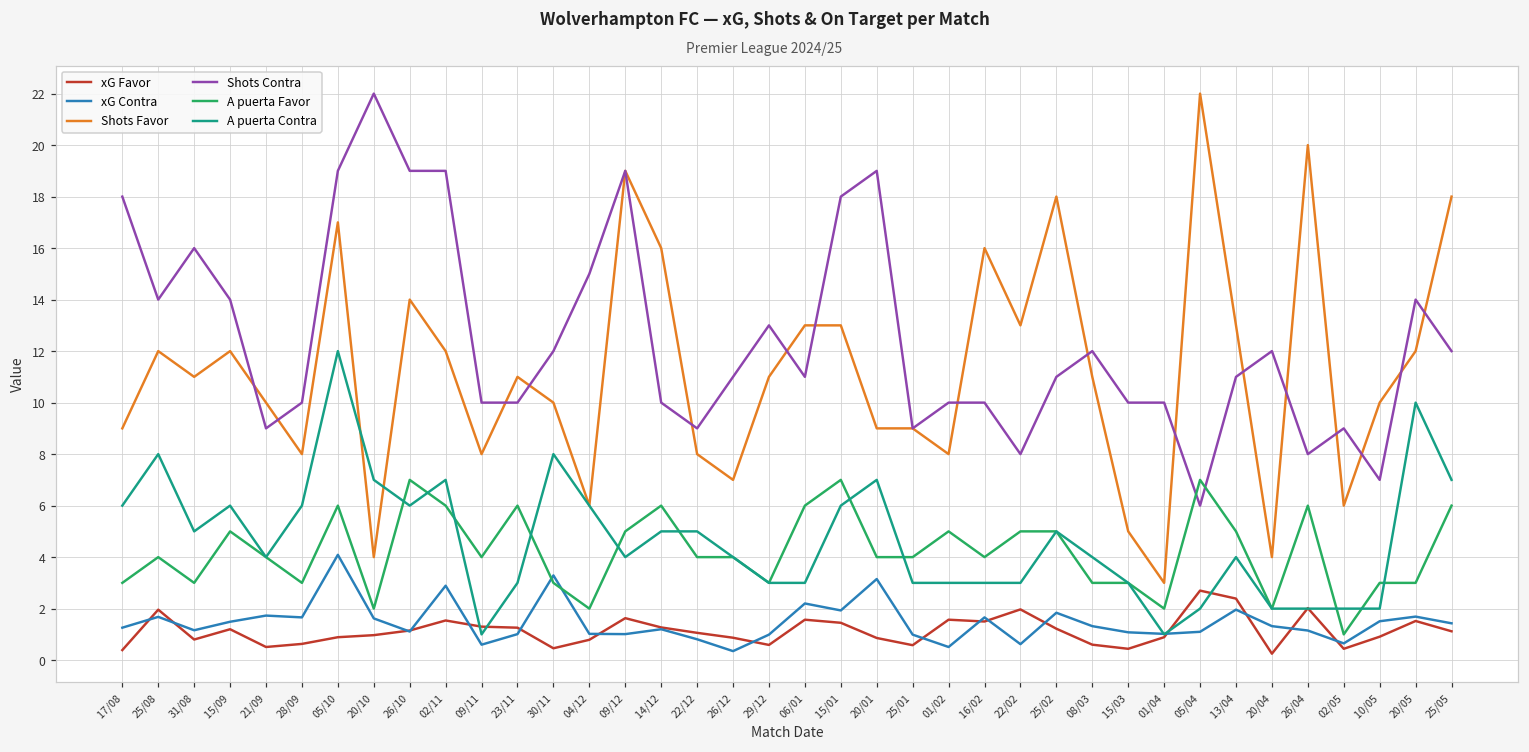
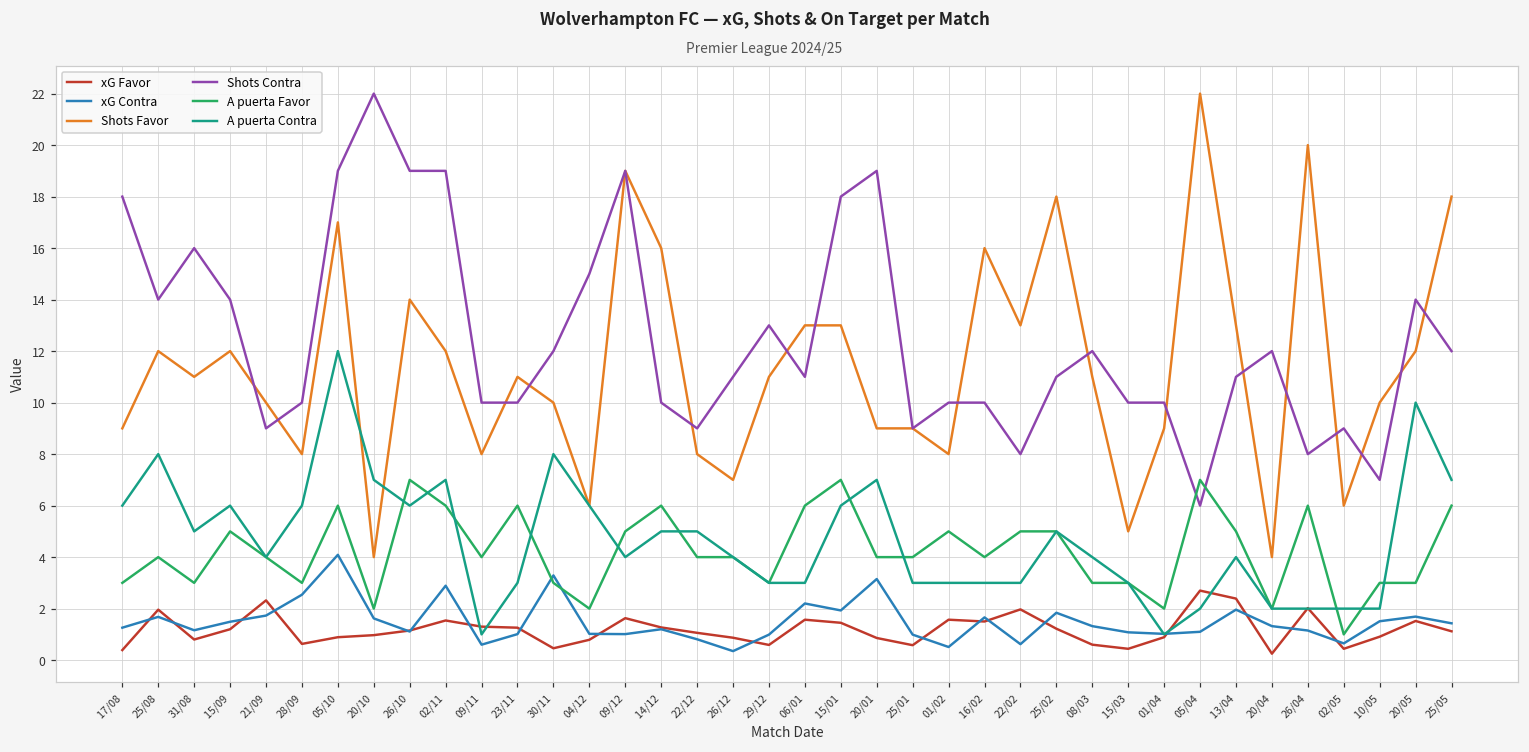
  {
    "xG Favor": {
      "17/08": 0.4,
      "25/08": 2.0,
      "31/08": 0.8,
      "15/09": 1.2,
-     "21/09": 0.5,
+     "21/09": 2.3,
      "28/09": 0.6,
      "05/10": 0.9,
      "20/10": 1.0,
      "02/11": 1.5,
      "09/11": 1.3,
      "23/11": 1.3,
      "30/11": 0.5,
      "04/12": 0.8,
      "09/12": 1.6,
      "22/12": 1.1,
      "26/12": 0.9,
      "29/12": 0.6,
      "06/01": 1.6,
      "15/01": 1.5,
      "20/01": 0.9,
      "25/01": 0.6,
      "01/02": 1.6,
      "16/02": 1.5,
      "22/02": 2.0,
      "25/02": 1.2,
      "08/03": 0.6,
      "15/03": 0.4,
      "05/04": 2.7,
      "13/04": 2.4,
      "20/04": 0.3,
      "02/05": 0.4,
      "10/05": 0.9,
      "20/05": 1.5,
      "25/05": 1.1
    },
    "xG Contra": {
      "17/08": 1.3,
      "25/08": 1.7,
      "31/08": 1.2,
      "15/09": 1.5,
      "21/09": 1.7,
-     "28/09": 1.7,
+     "28/09": 2.5,
      "05/10": 4.1,
      "20/10": 1.6,
      "02/11": 2.9,
      "09/11": 0.6,
      "23/11": 1.0,
      "30/11": 3.3,
      "04/12": 1.0,
      "09/12": 1.0,
      "22/12": 0.8,
      "26/12": 0.4,
      "29/12": 1.0,
      "06/01": 2.2,
      "15/01": 1.9,
      "20/01": 3.2,
      "25/01": 1.0,
      "01/02": 0.5,
      "16/02": 1.7,
      "22/02": 0.6,
      "25/02": 1.8,
      "08/03": 1.3,
      "15/03": 1.1,
      "05/04": 1.1,
      "13/04": 2.0,
      "20/04": 1.3,
      "26/04": 1.2,
      "02/05": 0.7,
      "10/05": 1.5,
      "20/05": 1.7,
      "25/05": 1.4
    },
    "Shots Favor": {
      "17/08": 9,
      "25/08": 12,
      "31/08": 11,
      "15/09": 12,
      "21/09": 10,
      "28/09": 8,
      "05/10": 17,
      "20/10": 4,
      "26/10": 14,
      "02/11": 12,
      "09/11": 8,
      "23/11": 11,
      "30/11": 10,
      "14/12": 16,
      "22/12": 8,
      "26/12": 7,
      "29/12": 11,
      "06/01": 13,
      "15/01": 13,
      "20/01": 9,
      "01/02": 8,
      "16/02": 16,
      "22/02": 13,
      "25/02": 18,
      "08/03": 11,
      "15/03": 5,
-     "01/04": 3,
+     "01/04": 9,
      "05/04": 22,
      "13/04": 13,
      "20/04": 4,
      "26/04": 20,
      "02/05": 6,
      "10/05": 10,
      "20/05": 12,
      "25/05": 18
    },
    "Shots Contra": {
      "17/08": 18.0,
      "25/08": 14.0,
      "31/08": 16.0,
      "15/09": 14.0,
      "21/09": 9.0,
      "28/09": 10.0,
      "05/10": 19.0,
      "20/10": 22.0,
      "26/10": 19.0,
      "02/11": 19.0,
      "09/11": 10.0,
      "23/11": 10.0,
      "30/11": 12.0,
      "04/12": 15.0,
      "14/12": 10.0,
      "22/12": 9.0,
      "26/12": 11.0,
      "29/12": 13.0,
      "06/01": 11.0,
      "15/01": 18.0,
      "20/01": 19.0,
      "01/02": 10.0,
      "16/02": 10.0,
      "22/02": 8.0,
      "25/02": 11.0,
      "08/03": 12.0,
      "15/03": 10.0,
      "01/04": 10.0,
      "05/04": 6.0,
      "13/04": 11.0,
      "20/04": 12.0,
      "26/04": 8.0,
      "02/05": 9.0,
      "10/05": 7.0,
      "20/05": 14.0,
      "25/05": 12.0
    }
  }
